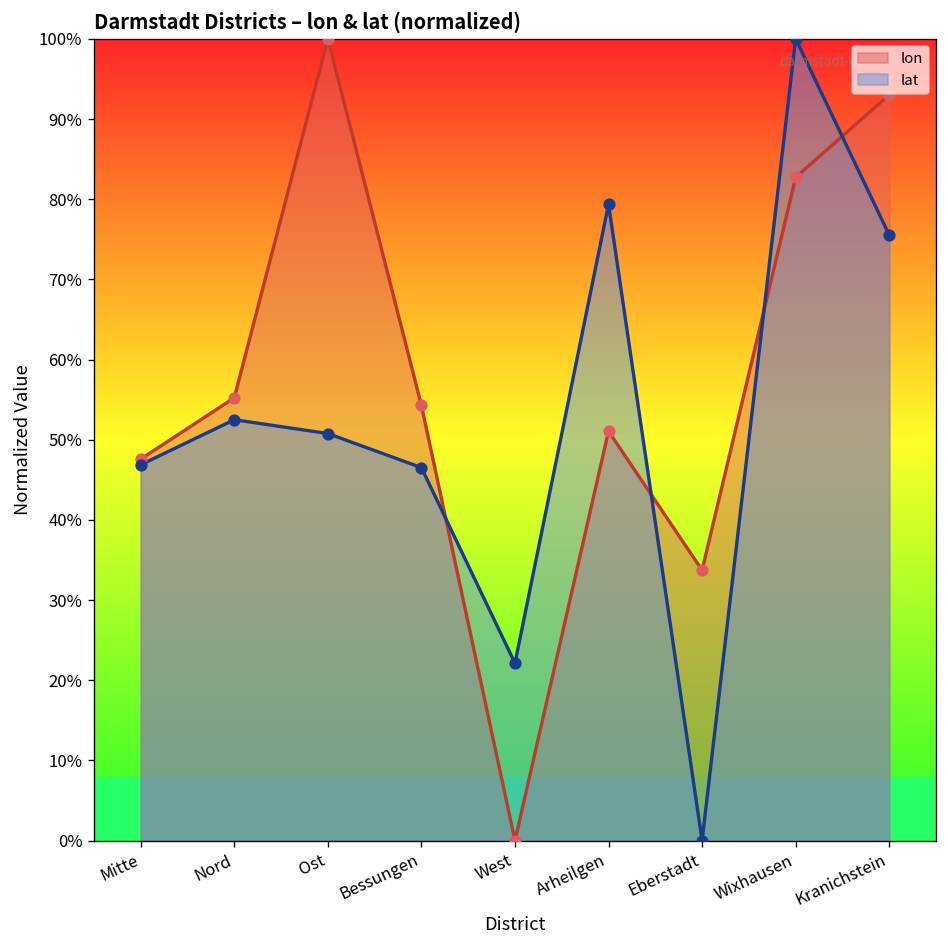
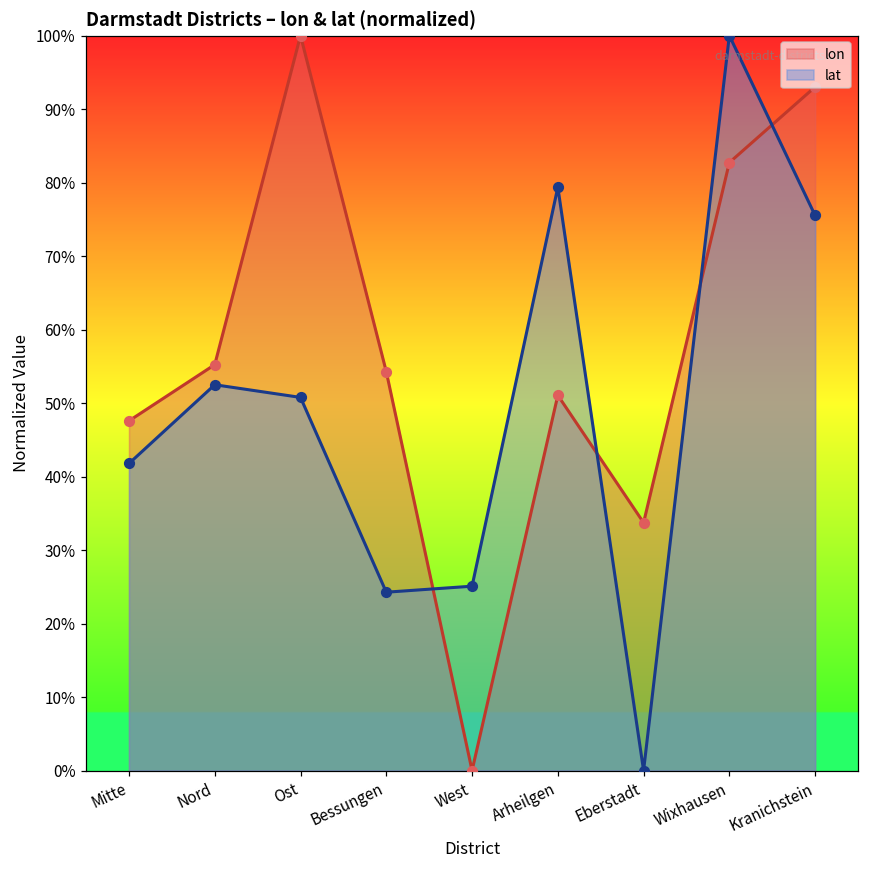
  {
    "lon": {
      "Mitte": "48%",
      "Nord": "55%",
      "Bessungen": "54%",
      "West": "0%",
      "Arheilgen": "51%",
      "Eberstadt": "34%",
      "Wixhausen": "83%"
    },
    "lat": {
-     "Mitte": "47%",
+     "Mitte": "42%",
      "Nord": "52%",
      "Ost": "51%",
-     "Bessungen": "47%",
-     "West": "22%",
+     "Bessungen": "24%",
+     "West": "25%",
      "Arheilgen": "79%",
      "Eberstadt": "0%",
      "Kranichstein": "76%"
    }
  }
